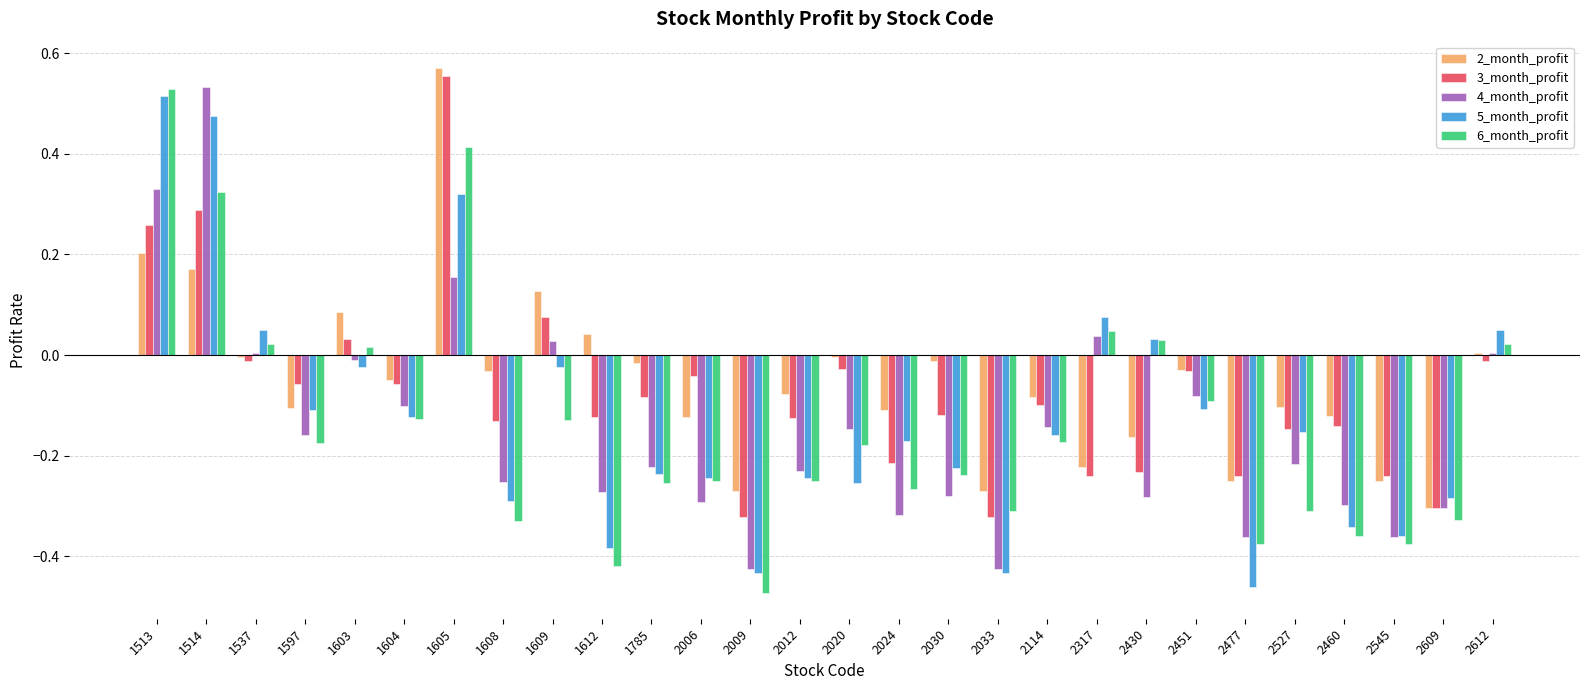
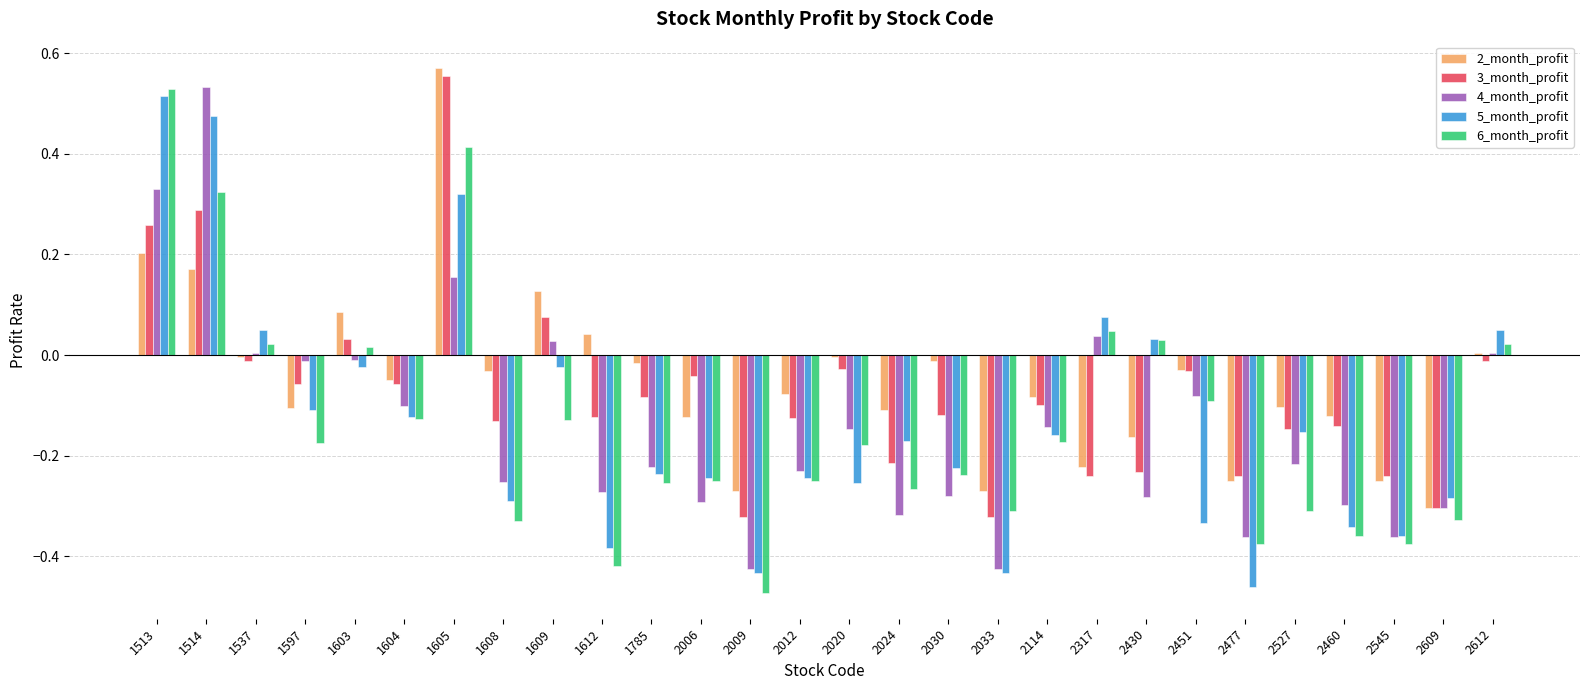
  {
    "2_month_profit": {
      "1513": 0.20,
      "1514": 0.17,
      "1597": -0.10,
      "1603": 0.09,
      "1604": -0.05,
      "1605": 0.57,
      "1608": -0.03,
      "1609": 0.13,
      "1612": 0.04,
      "1785": -0.02,
      "2006": -0.12,
      "2009": -0.27,
      "2012": -0.08,
      "2024": -0.11,
      "2030": -0.01,
      "2033": -0.27,
      "2114": -0.08,
      "2317": -0.22,
      "2430": -0.16,
      "2451": -0.03,
      "2477": -0.25,
      "2527": -0.10,
      "2460": -0.12,
      "2545": -0.25,
      "2609": -0.30
    },
    "3_month_profit": {
      "1513": 0.26,
      "1514": 0.29,
      "1537": -0.01,
      "1597": -0.06,
      "1603": 0.03,
      "1604": -0.06,
      "1605": 0.55,
      "1608": -0.13,
      "1609": 0.08,
      "1612": -0.12,
      "1785": -0.08,
      "2006": -0.04,
      "2009": -0.32,
      "2012": -0.12,
      "2020": -0.03,
      "2024": -0.22,
      "2030": -0.12,
      "2033": -0.32,
      "2114": -0.10,
      "2317": -0.24,
      "2430": -0.23,
      "2451": -0.03,
      "2477": -0.24,
      "2527": -0.15,
      "2460": -0.14,
      "2545": -0.24,
      "2609": -0.30,
      "2612": -0.01
    },
    "4_month_profit": {
      "1513": 0.33,
      "1514": 0.53,
-     "1597": -0.16,
+     "1597": -0.01,
      "1603": -0.01,
      "1604": -0.10,
      "1605": 0.15,
      "1608": -0.25,
      "1609": 0.03,
      "1612": -0.27,
      "1785": -0.22,
      "2006": -0.29,
      "2009": -0.43,
      "2012": -0.23,
      "2020": -0.15,
      "2024": -0.32,
      "2030": -0.28,
      "2033": -0.43,
      "2114": -0.14,
      "2317": 0.04,
      "2430": -0.28,
      "2451": -0.08,
      "2477": -0.36,
      "2527": -0.22,
      "2460": -0.30,
      "2545": -0.36,
      "2609": -0.30
    },
    "5_month_profit": {
      "1513": 0.52,
      "1514": 0.48,
      "1537": 0.05,
      "1597": -0.11,
      "1603": -0.02,
      "1604": -0.12,
      "1605": 0.32,
      "1608": -0.29,
      "1609": -0.02,
      "1612": -0.38,
      "1785": -0.24,
      "2006": -0.24,
      "2009": -0.43,
      "2012": -0.24,
      "2020": -0.25,
      "2024": -0.17,
      "2030": -0.22,
      "2033": -0.43,
      "2114": -0.16,
      "2317": 0.08,
      "2430": 0.03,
-     "2451": -0.11,
+     "2451": -0.33,
      "2477": -0.46,
      "2527": -0.15,
      "2460": -0.34,
      "2545": -0.36,
      "2609": -0.28,
      "2612": 0.05
    },
    "6_month_profit": {
      "1513": 0.53,
      "1514": 0.32,
      "1537": 0.02,
      "1597": -0.18,
      "1603": 0.02,
      "1604": -0.13,
      "1605": 0.41,
      "1608": -0.33,
      "1609": -0.13,
      "1612": -0.42,
      "1785": -0.25,
      "2006": -0.25,
      "2009": -0.47,
      "2012": -0.25,
      "2020": -0.18,
      "2024": -0.27,
      "2030": -0.24,
      "2033": -0.31,
      "2114": -0.17,
      "2317": 0.05,
      "2430": 0.03,
      "2451": -0.09,
      "2477": -0.37,
      "2527": -0.31,
      "2460": -0.36,
      "2545": -0.37,
      "2609": -0.33,
      "2612": 0.02
    }
  }
